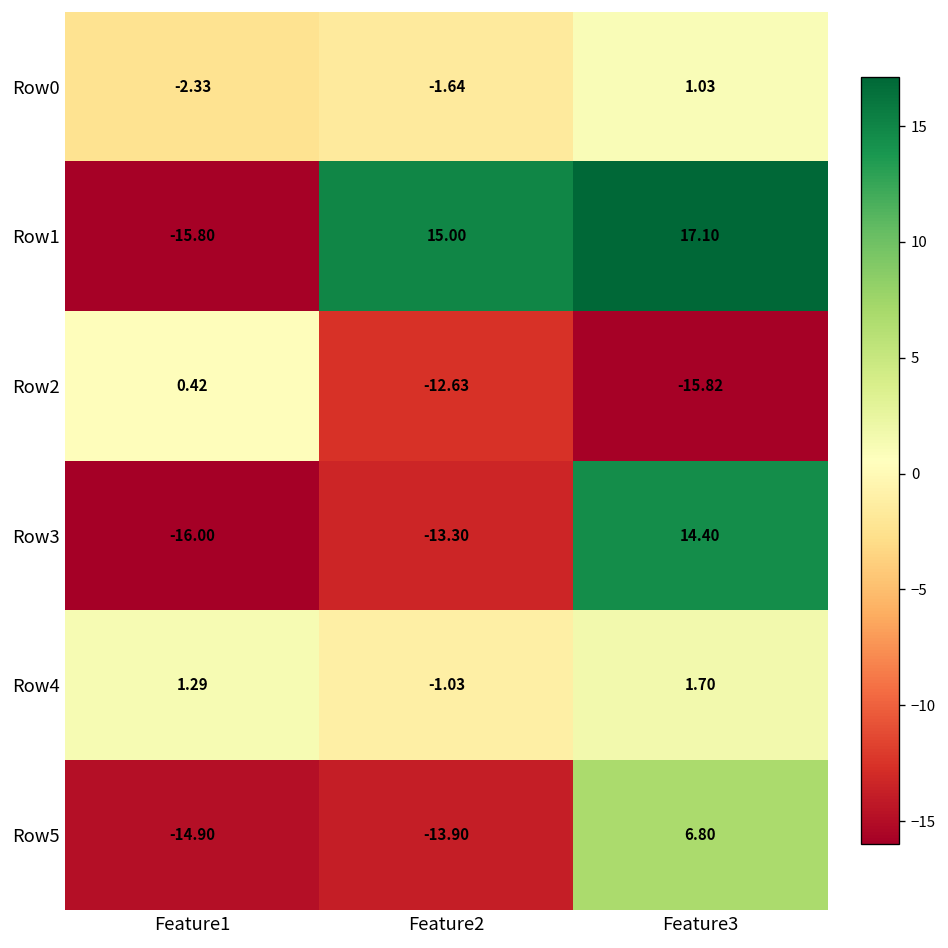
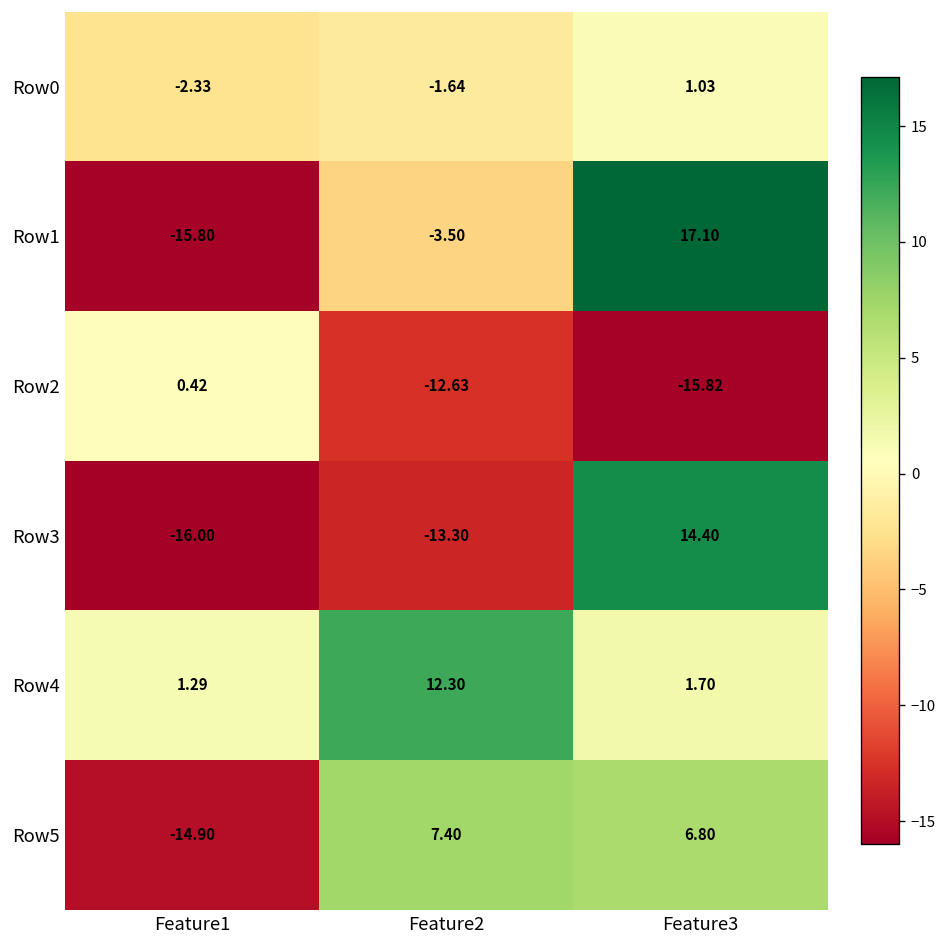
  {
    "Row0": {
      "Feature1": -2.33,
      "Feature2": -1.64,
      "Feature3": 1.03
    },
    "Row1": {
      "Feature1": -15.80,
-     "Feature2": 15.00,
+     "Feature2": -3.50,
      "Feature3": 17.10
    },
    "Row2": {
      "Feature1": 0.42,
      "Feature2": -12.63,
      "Feature3": -15.82
    },
    "Row3": {
      "Feature1": -16.00,
      "Feature2": -13.30,
      "Feature3": 14.40
    },
    "Row4": {
      "Feature1": 1.29,
-     "Feature2": -1.03,
+     "Feature2": 12.30,
      "Feature3": 1.70
    },
    "Row5": {
      "Feature1": -14.90,
-     "Feature2": -13.90,
+     "Feature2": 7.40,
      "Feature3": 6.80
    }
  }
